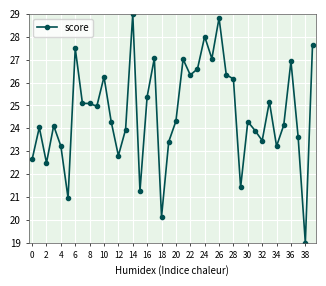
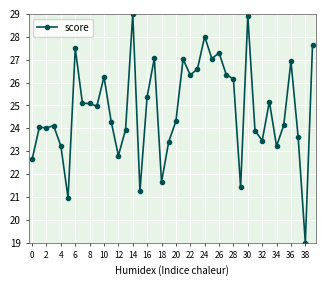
  {
    "0": 22.6,
-   "2": 22.5,
+   "2": 24.0,
    "4": 23.2,
    "6": 27.5,
    "8": 25.1,
    "10": 26.3,
    "12": 22.8,
    "14": 29.0,
    "16": 25.4,
-   "18": 20.1,
+   "18": 21.7,
    "20": 24.3,
    "22": 26.3,
    "24": 28.0,
-   "26": 28.8,
+   "26": 27.3,
    "28": 26.2,
-   "30": 24.3,
+   "30": 28.9,
    "32": 23.5,
    "34": 23.2,
    "36": 26.9,
    "38": 19.0
  }
